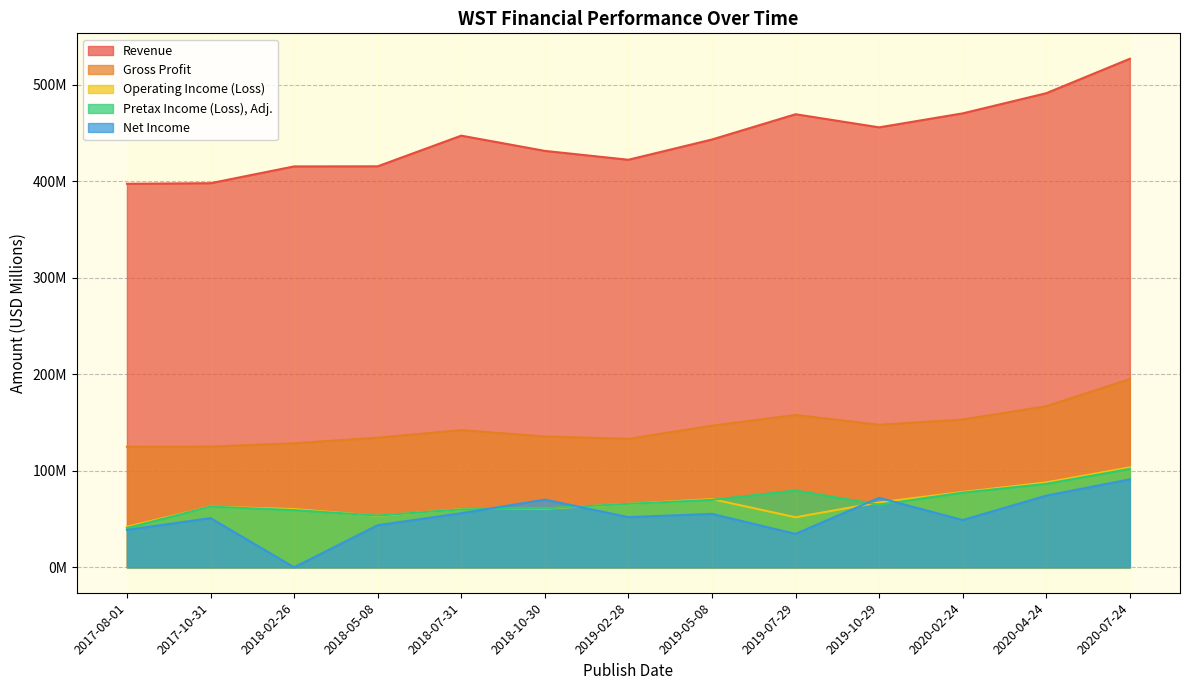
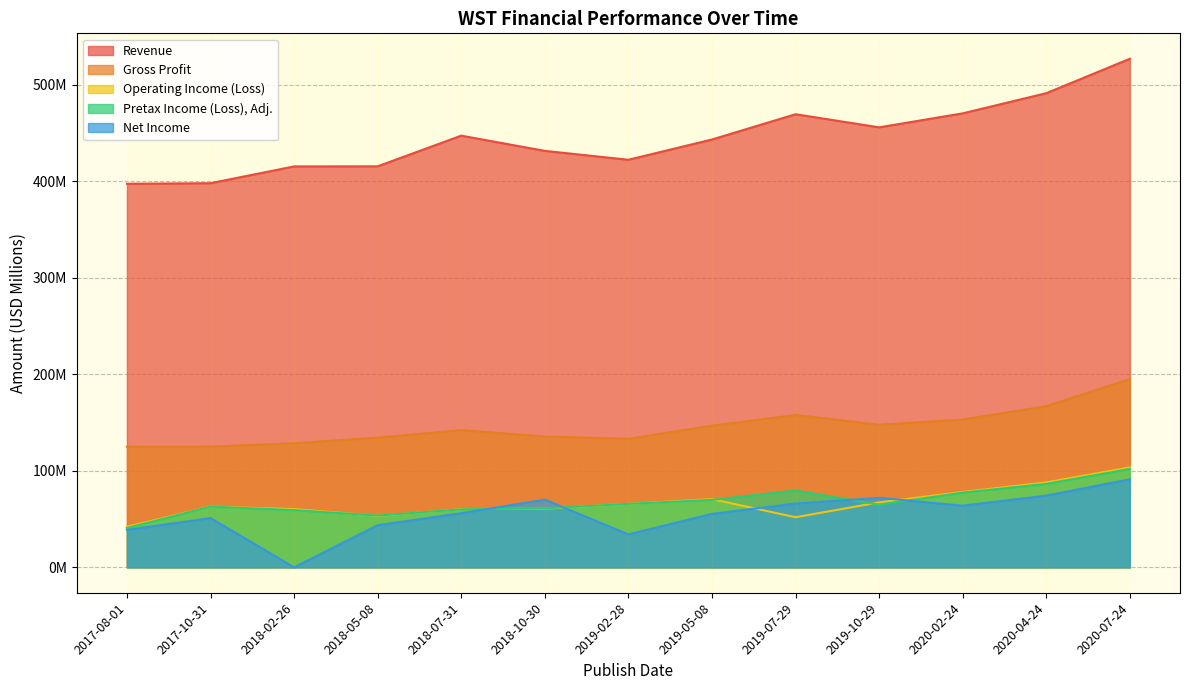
  {
    "Operating Income (Loss)": {
      "2019-07-29": 50000000
    },
    "Pretax Income (Loss), Adj.": {
      "2019-07-29": 80000000
    },
    "Net Income": {
      "2017-10-31": 50000000,
      "2018-02-26": 0,
      "2018-05-08": 40000000,
      "2018-07-31": 60000000,
      "2018-10-30": 70000000,
-     "2019-02-28": 50000000,
+     "2019-02-28": 30000000,
      "2019-05-08": 60000000,
-     "2019-07-29": 30000000,
+     "2019-07-29": 70000000,
      "2019-10-29": 70000000,
-     "2020-02-24": 50000000,
+     "2020-02-24": 60000000,
      "2020-04-24": 70000000,
      "2020-07-24": 90000000
    }
  }
